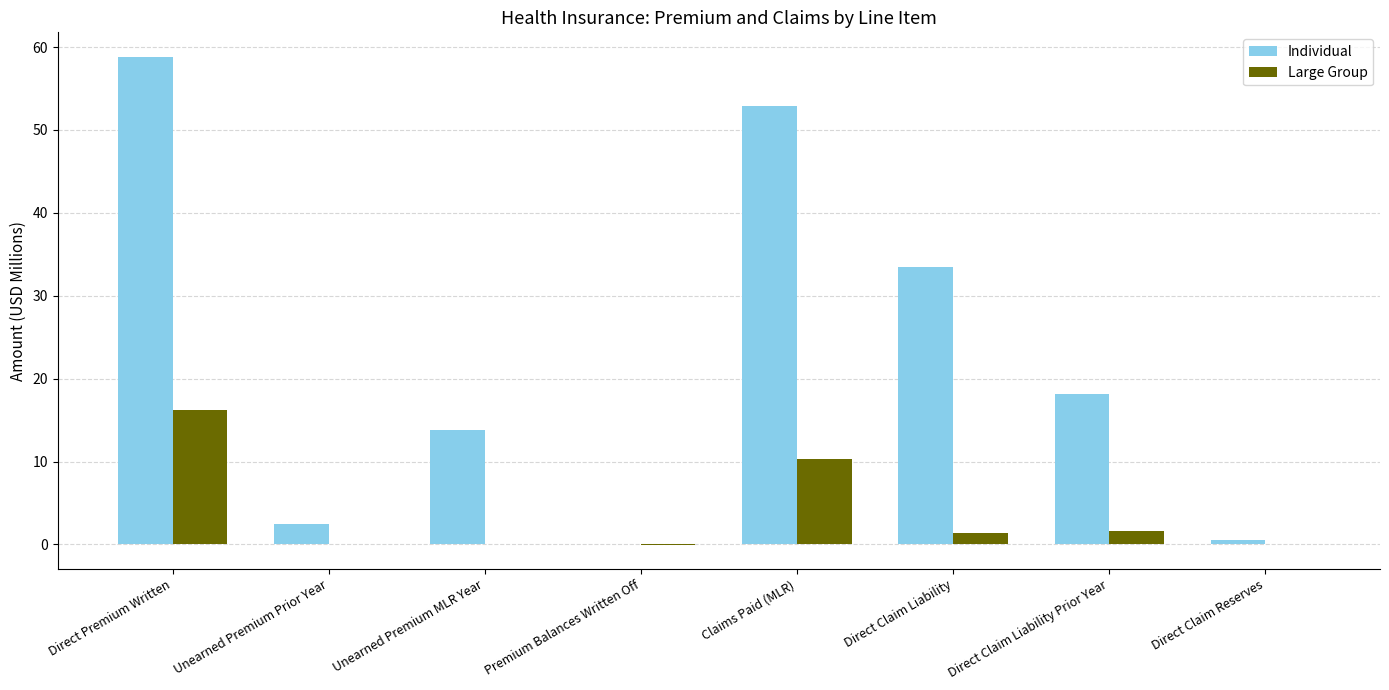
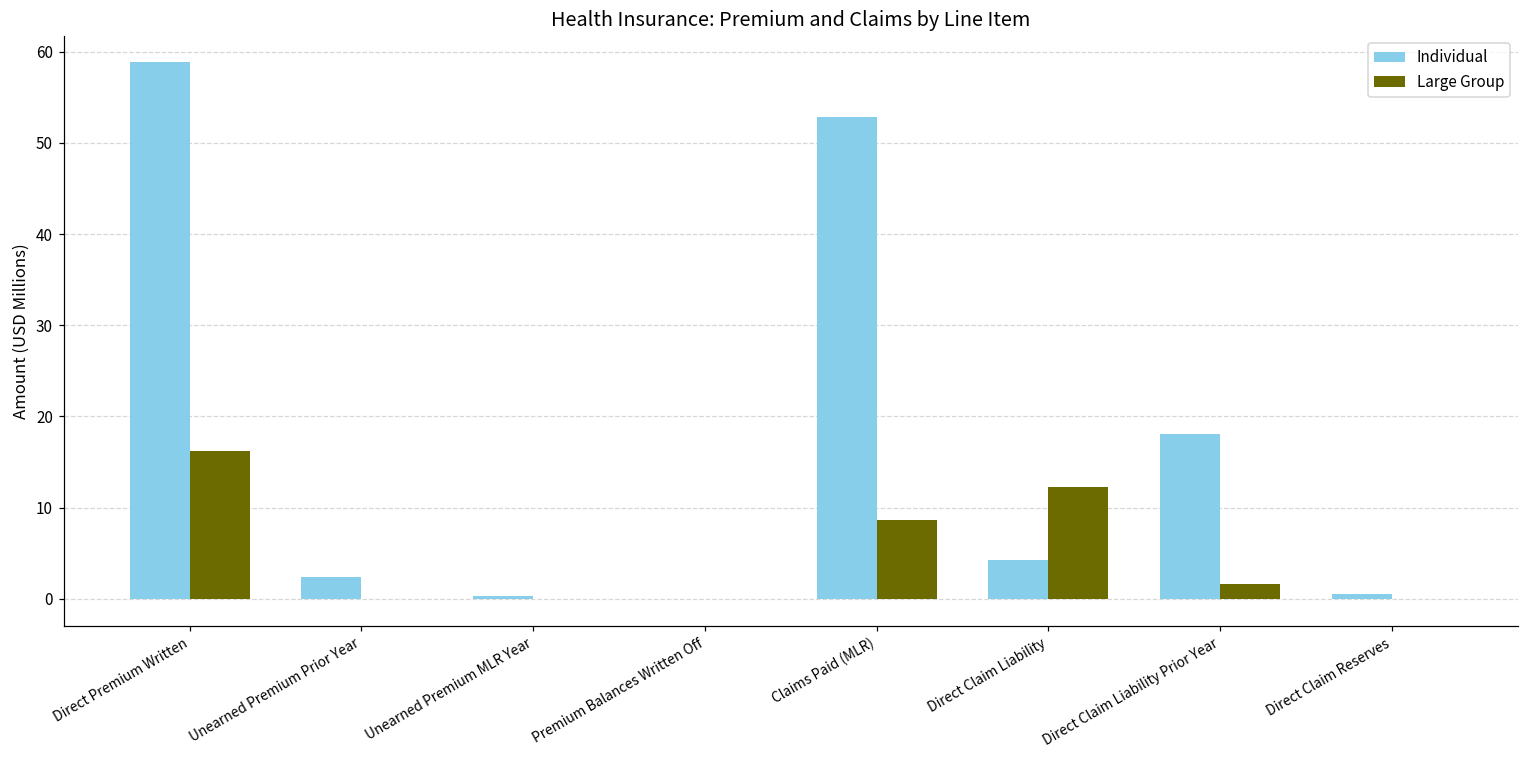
  {
    "Individual": {
      "Direct Premium Written": 59,
      "Unearned Premium Prior Year": 2,
-     "Unearned Premium MLR Year": 14,
+     "Unearned Premium MLR Year": 0,
      "Claims Paid (MLR)": 53,
-     "Direct Claim Liability": 33,
+     "Direct Claim Liability": 4,
      "Direct Claim Liability Prior Year": 18,
      "Direct Claim Reserves": 1
    },
    "Large Group": {
      "Direct Premium Written": 16,
-     "Claims Paid (MLR)": 10,
-     "Direct Claim Liability": 1,
+     "Claims Paid (MLR)": 9,
+     "Direct Claim Liability": 12,
      "Direct Claim Liability Prior Year": 2
    }
  }
